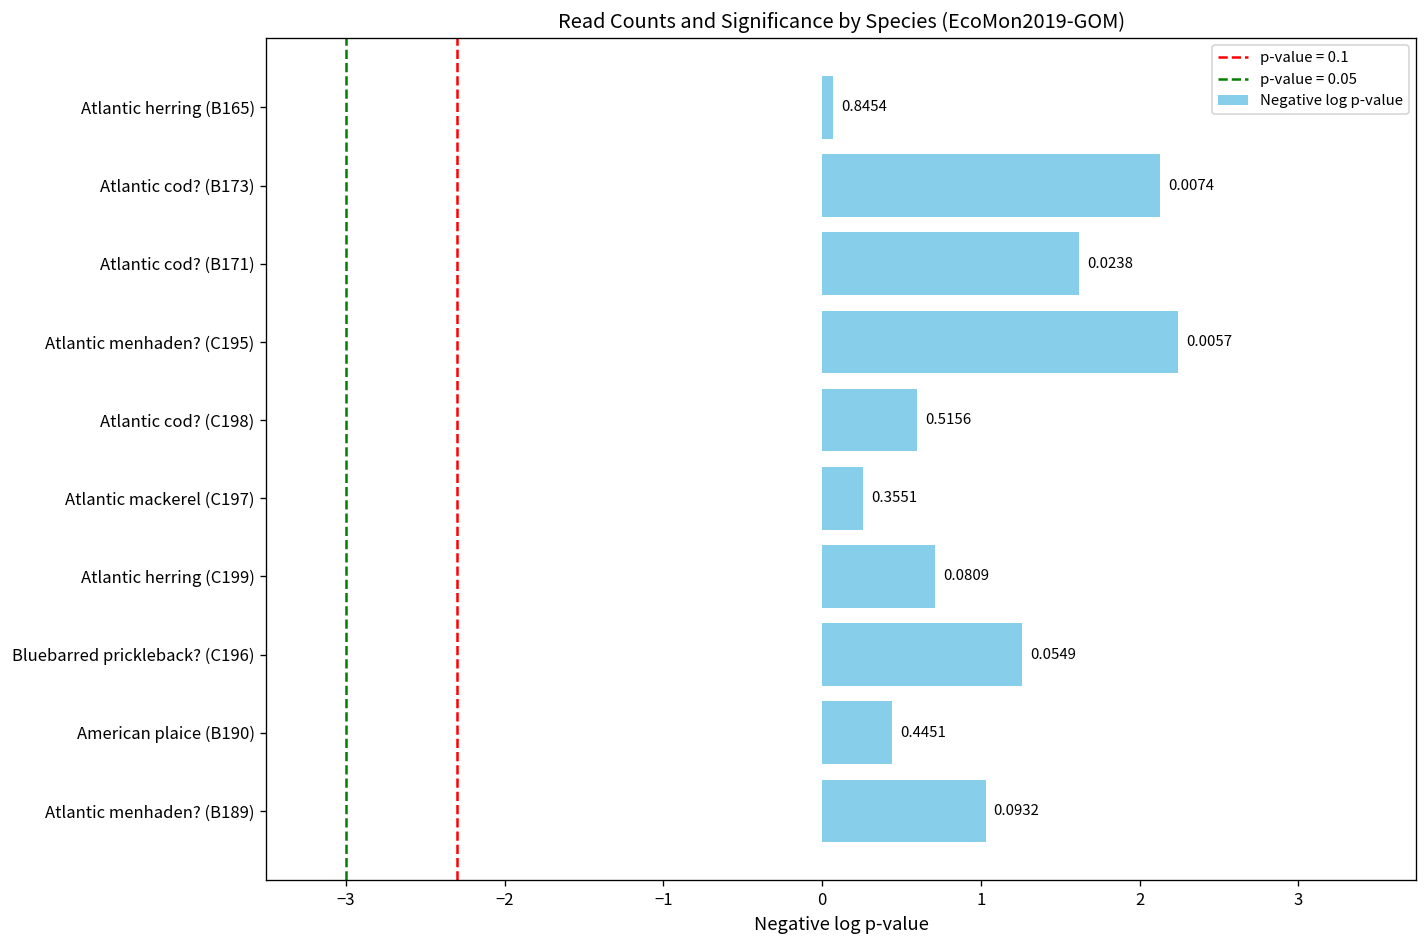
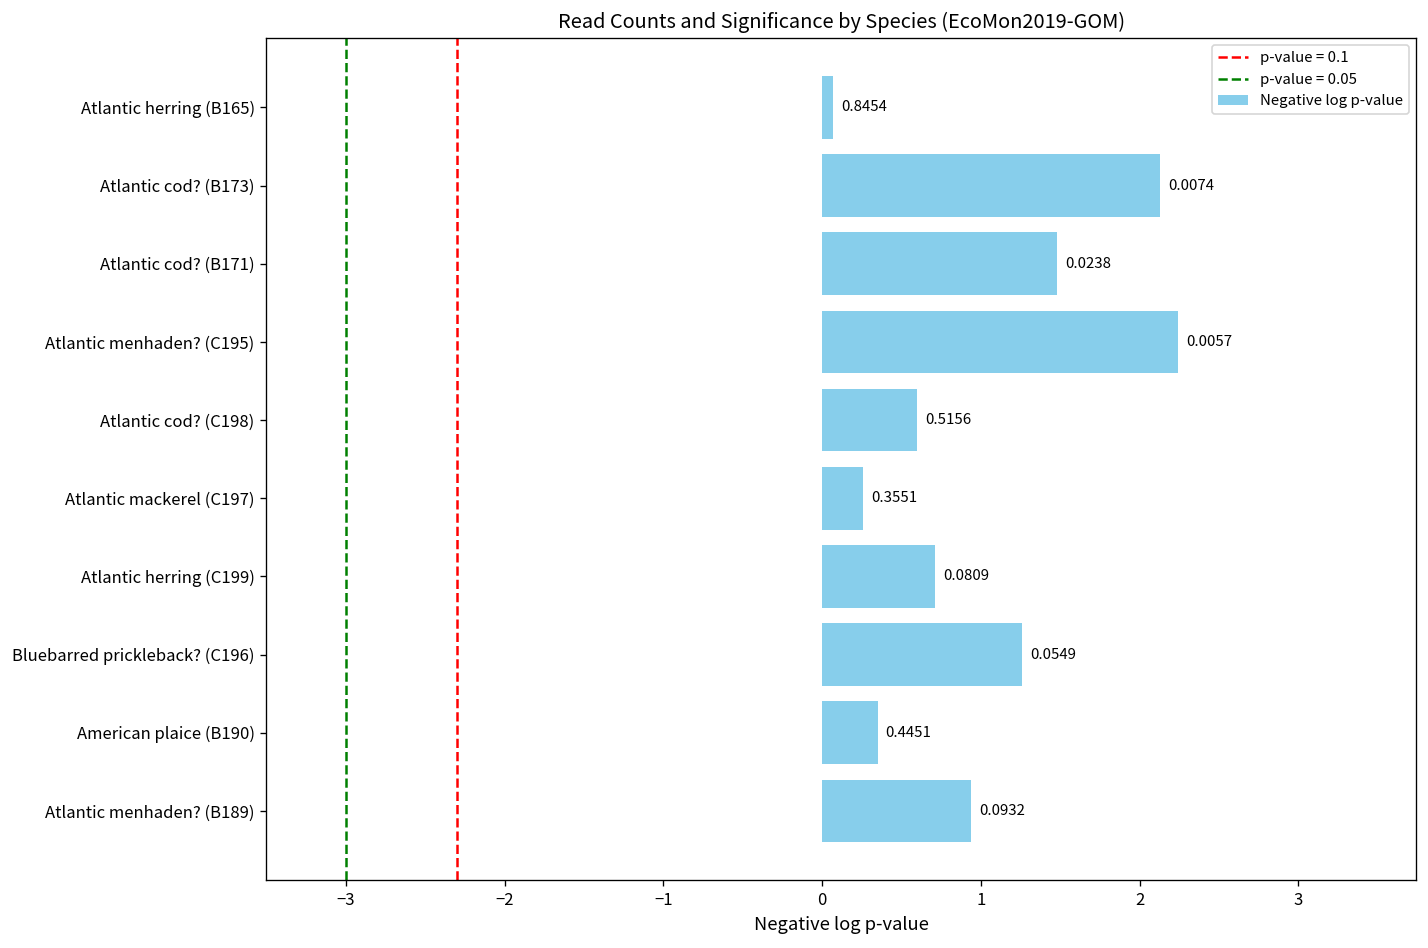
  {
-   "Atlantic cod? (B171)": 1.62,
-   "American plaice (B190)": 0.44,
-   "Atlantic menhaden? (B189)": 1.03
+   "Atlantic cod? (B171)": 1.48,
+   "American plaice (B190)": 0.35,
+   "Atlantic menhaden? (B189)": 0.94
  }
